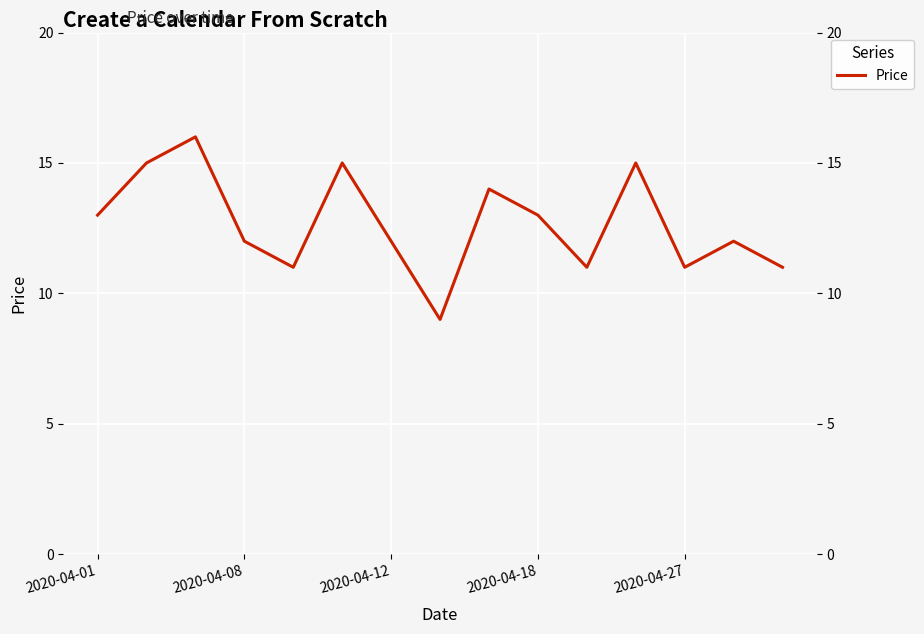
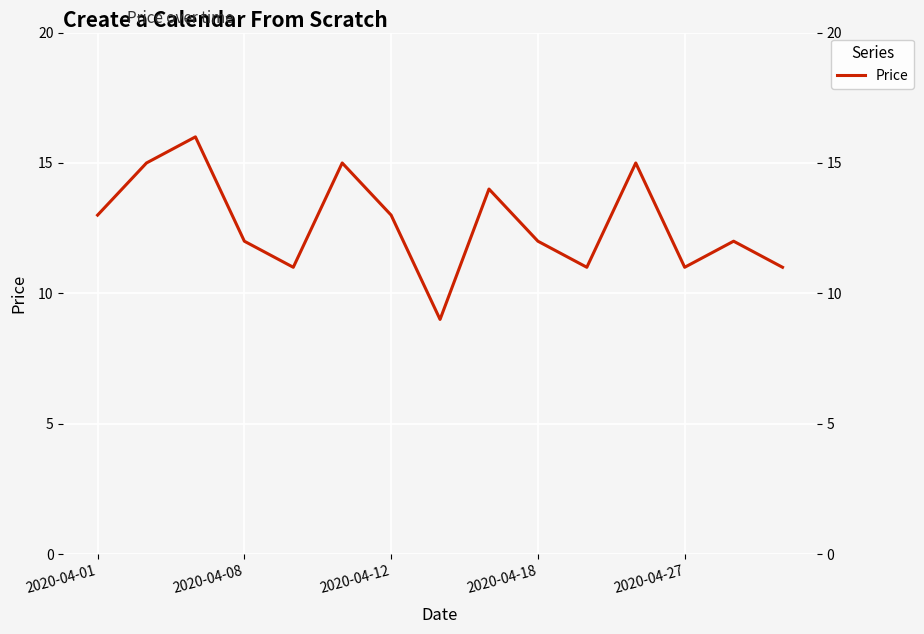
  {
    "2020-04-01": 13,
    "2020-04-08": 12,
-   "2020-04-12": 12,
-   "2020-04-18": 13,
+   "2020-04-12": 13,
+   "2020-04-18": 12,
    "2020-04-27": 11
  }
